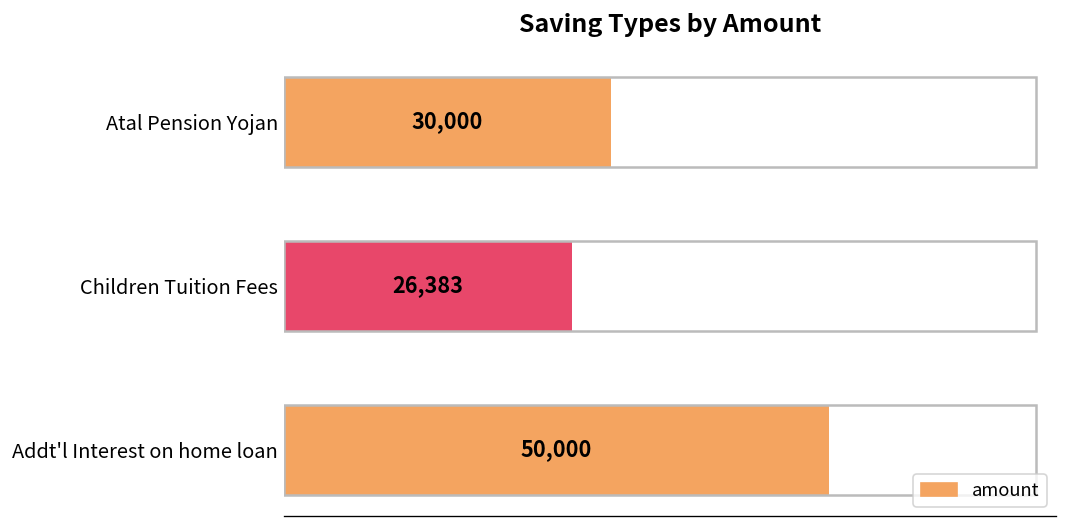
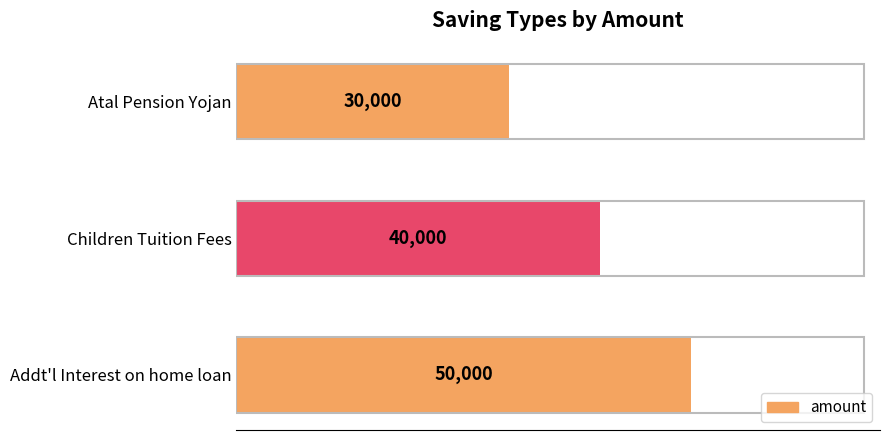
  {
    "Atal Pension Yojan": "30,000",
-   "Children Tuition Fees": "26,383",
+   "Children Tuition Fees": "40,000",
    "Addt'l Interest on home loan": "50,000"
  }
